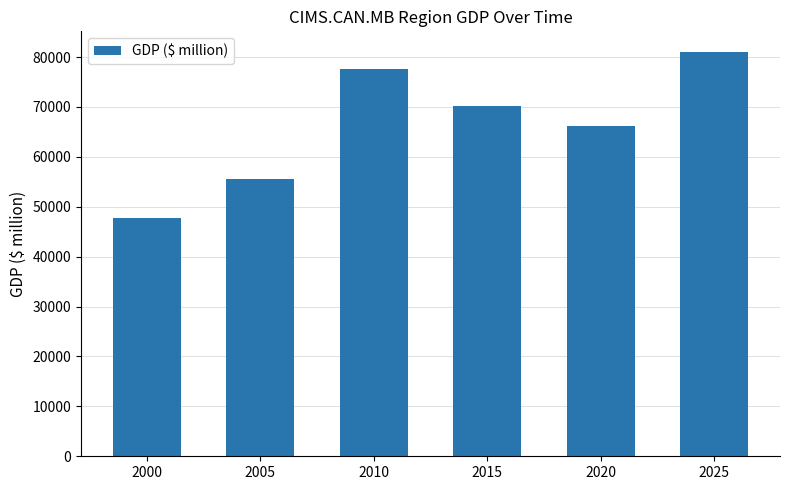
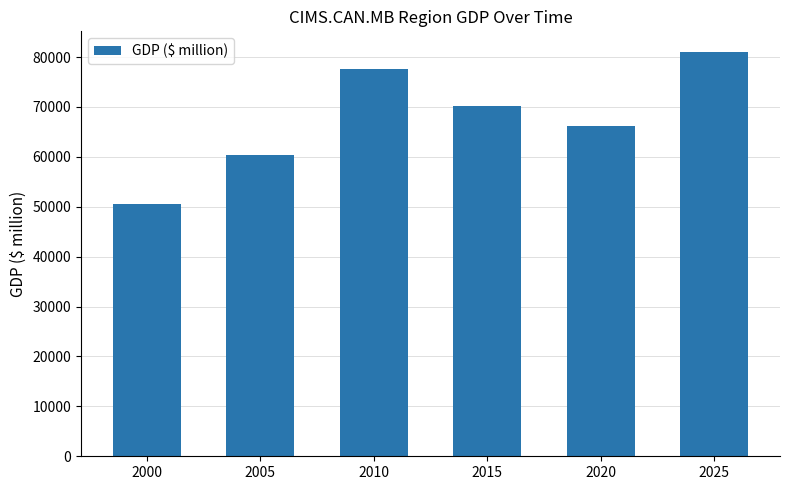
  {
-   "2000": 48000,
-   "2005": 56000,
+   "2000": 51000,
+   "2005": 60000,
    "2010": 78000,
    "2015": 70000,
    "2020": 66000,
    "2025": 81000
  }
